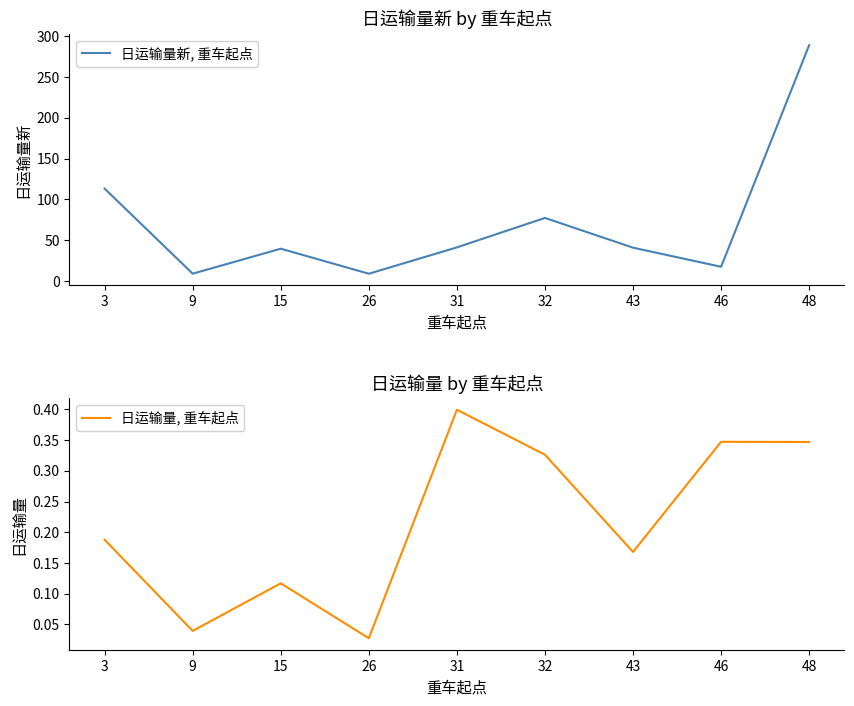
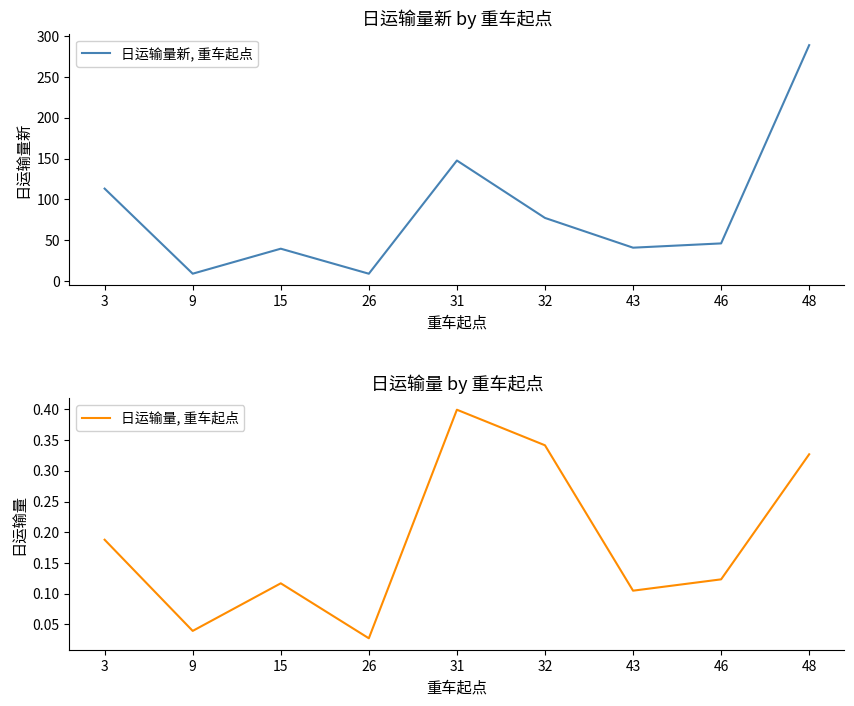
  {
    "日运输量新 by 重车起点": {
      "3": 110,
      "9": 10,
      "15": 40,
      "26": 10,
-     "31": 40,
+     "31": 150,
      "32": 80,
      "43": 40,
-     "46": 20,
+     "46": 50,
      "48": 290
    },
    "日运输量 by 重车起点": {
      "3": 0.19,
      "9": 0.04,
      "15": 0.12,
      "26": 0.03,
      "31": 0.40,
-     "32": 0.33,
-     "43": 0.17,
-     "46": 0.35,
-     "48": 0.35
+     "32": 0.34,
+     "43": 0.11,
+     "46": 0.12,
+     "48": 0.33
    }
  }
